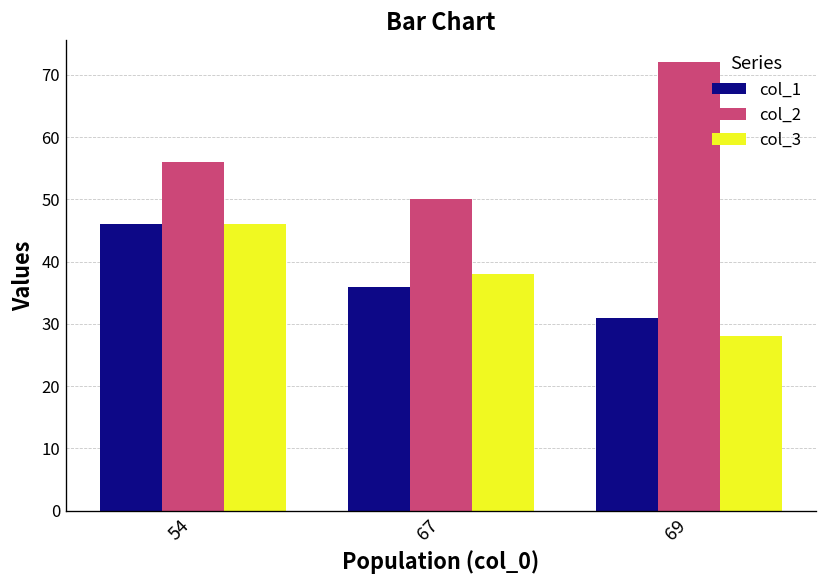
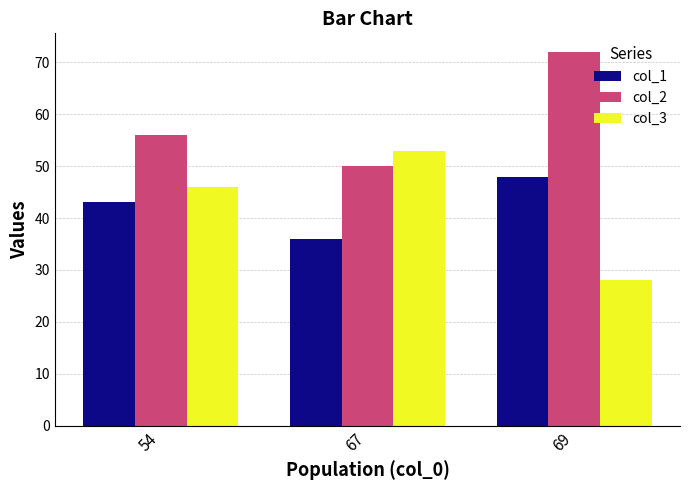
  {
    "col_1": {
-     "54": 46,
+     "54": 43,
      "67": 36,
-     "69": 31
+     "69": 48
    },
    "col_2": {
      "54": 56,
      "67": 50,
      "69": 72
    },
    "col_3": {
      "54": 46,
-     "67": 38,
+     "67": 53,
      "69": 28
    }
  }
